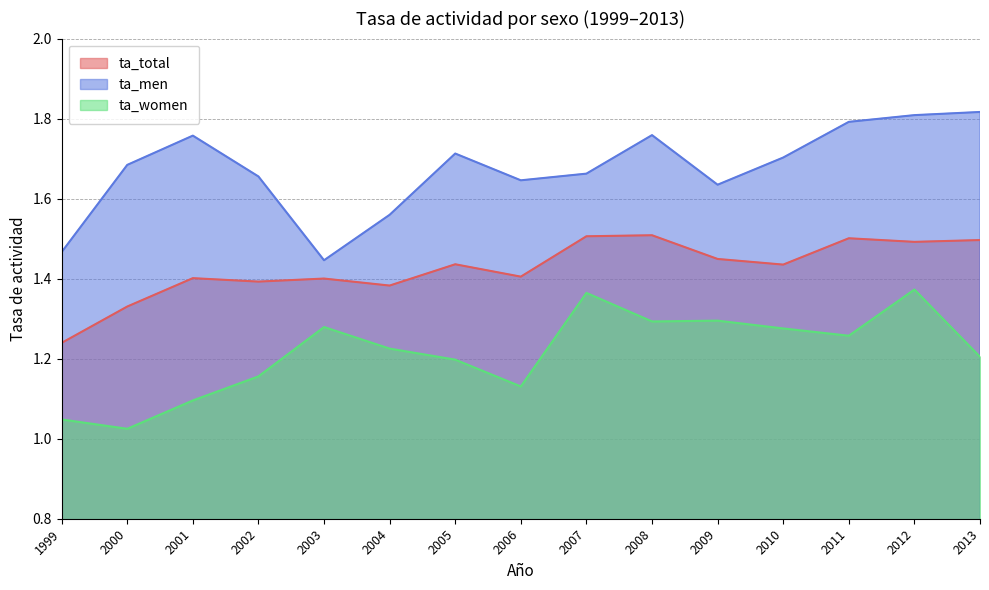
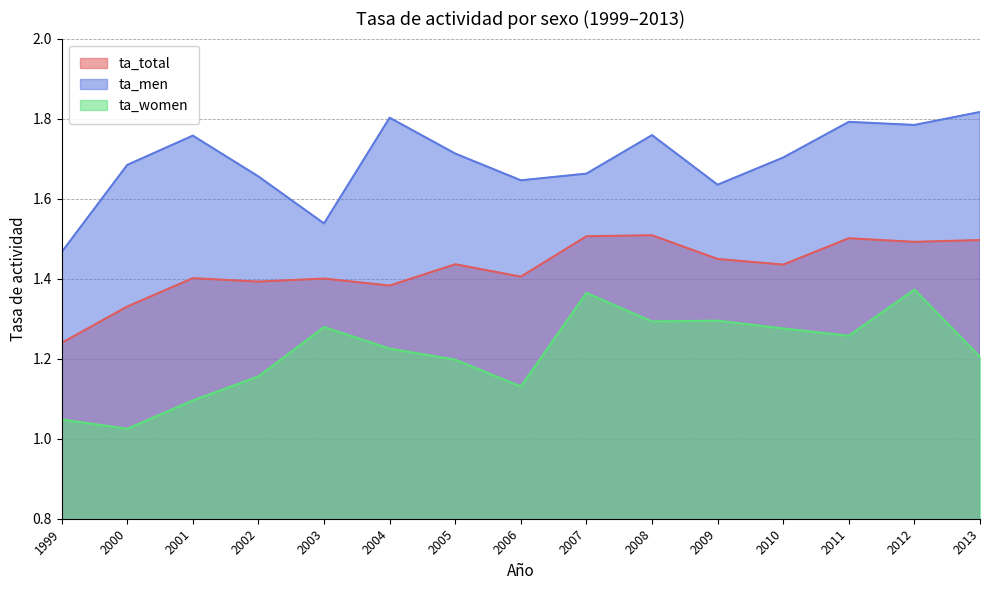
  {
    "ta_total": {
      "1999": 1.24,
      "2000": 1.33,
      "2001": 1.40,
      "2002": 1.39,
      "2003": 1.40,
      "2004": 1.38,
      "2005": 1.44,
      "2006": 1.41,
      "2007": 1.51,
      "2008": 1.51,
      "2009": 1.45,
      "2010": 1.44,
      "2011": 1.50,
      "2012": 1.49,
      "2013": 1.50
    },
    "ta_men": {
      "1999": 1.47,
      "2000": 1.68,
      "2001": 1.76,
      "2002": 1.66,
-     "2003": 1.45,
-     "2004": 1.56,
+     "2003": 1.54,
+     "2004": 1.80,
      "2005": 1.71,
      "2006": 1.65,
      "2007": 1.66,
      "2008": 1.76,
      "2009": 1.63,
      "2010": 1.70,
      "2011": 1.79,
-     "2012": 1.81,
+     "2012": 1.78,
      "2013": 1.82
    },
    "ta_women": {
      "1999": 1.05,
      "2000": 1.02,
      "2001": 1.10,
      "2002": 1.16,
      "2003": 1.28,
      "2004": 1.23,
      "2005": 1.20,
      "2006": 1.13,
      "2007": 1.36,
      "2008": 1.29,
      "2009": 1.30,
      "2010": 1.28,
      "2011": 1.26,
      "2012": 1.37,
      "2013": 1.20
    }
  }
